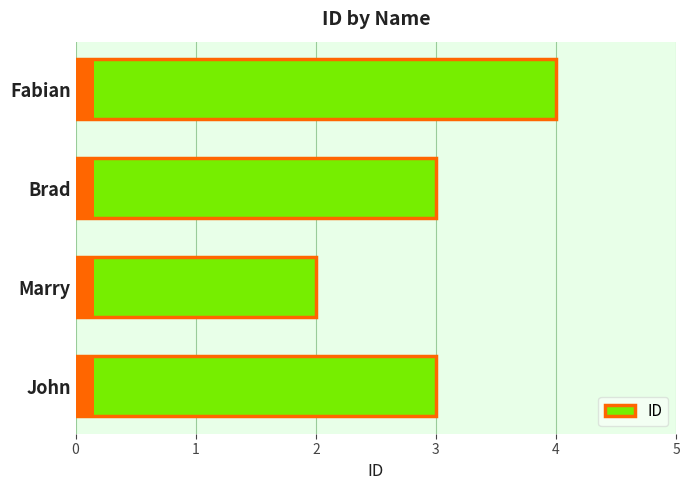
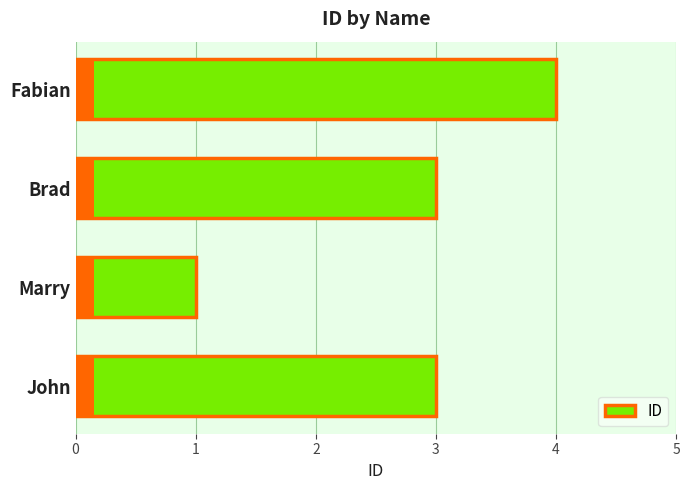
  {
    "ID": {
      "Fabian": 4,
      "Brad": 3,
-     "Marry": 2,
+     "Marry": 1,
      "John": 3
    }
  }
